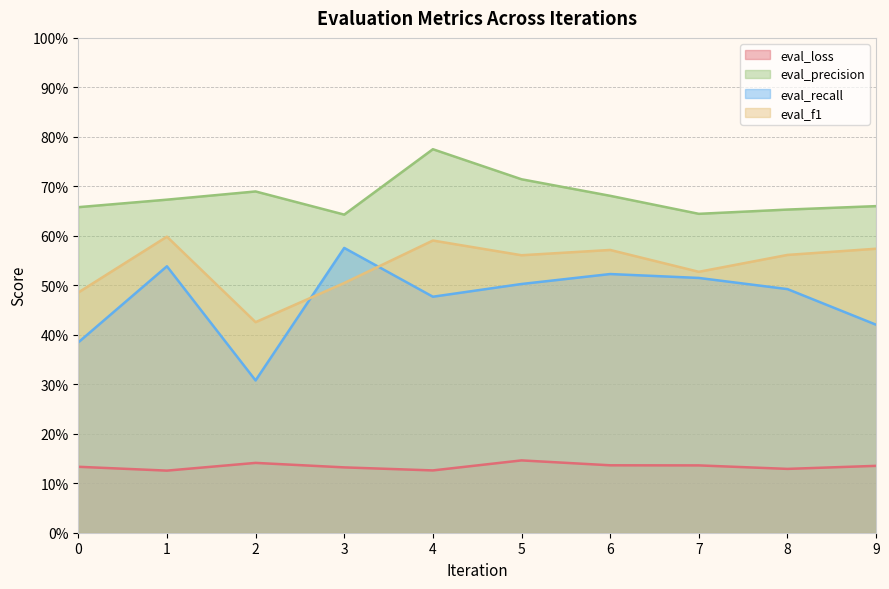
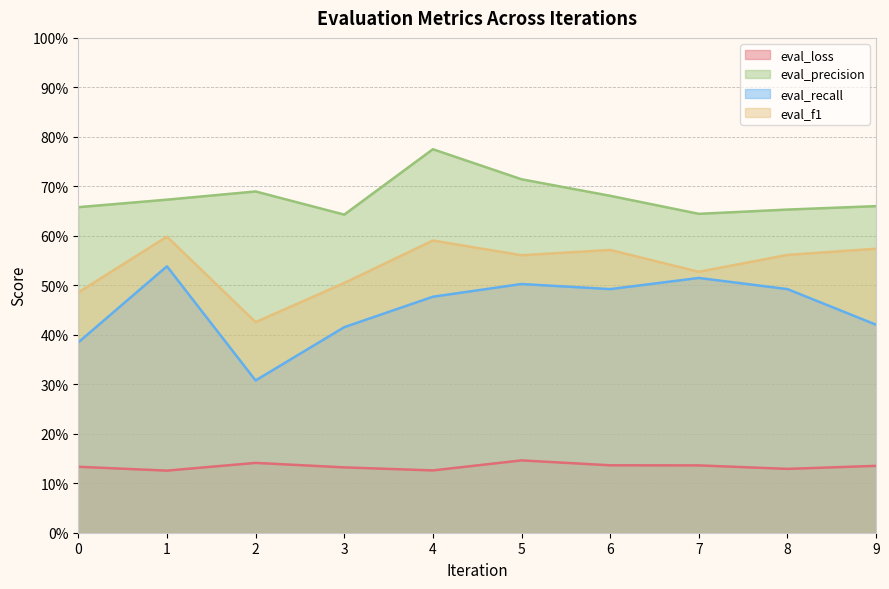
  {
    "eval_recall": {
      "0": "38%",
      "1": "54%",
      "2": "31%",
-     "3": "58%",
+     "3": "42%",
      "4": "48%",
      "5": "50%",
-     "6": "52%",
+     "6": "49%",
      "7": "51%",
      "8": "49%",
      "9": "42%"
    }
  }
